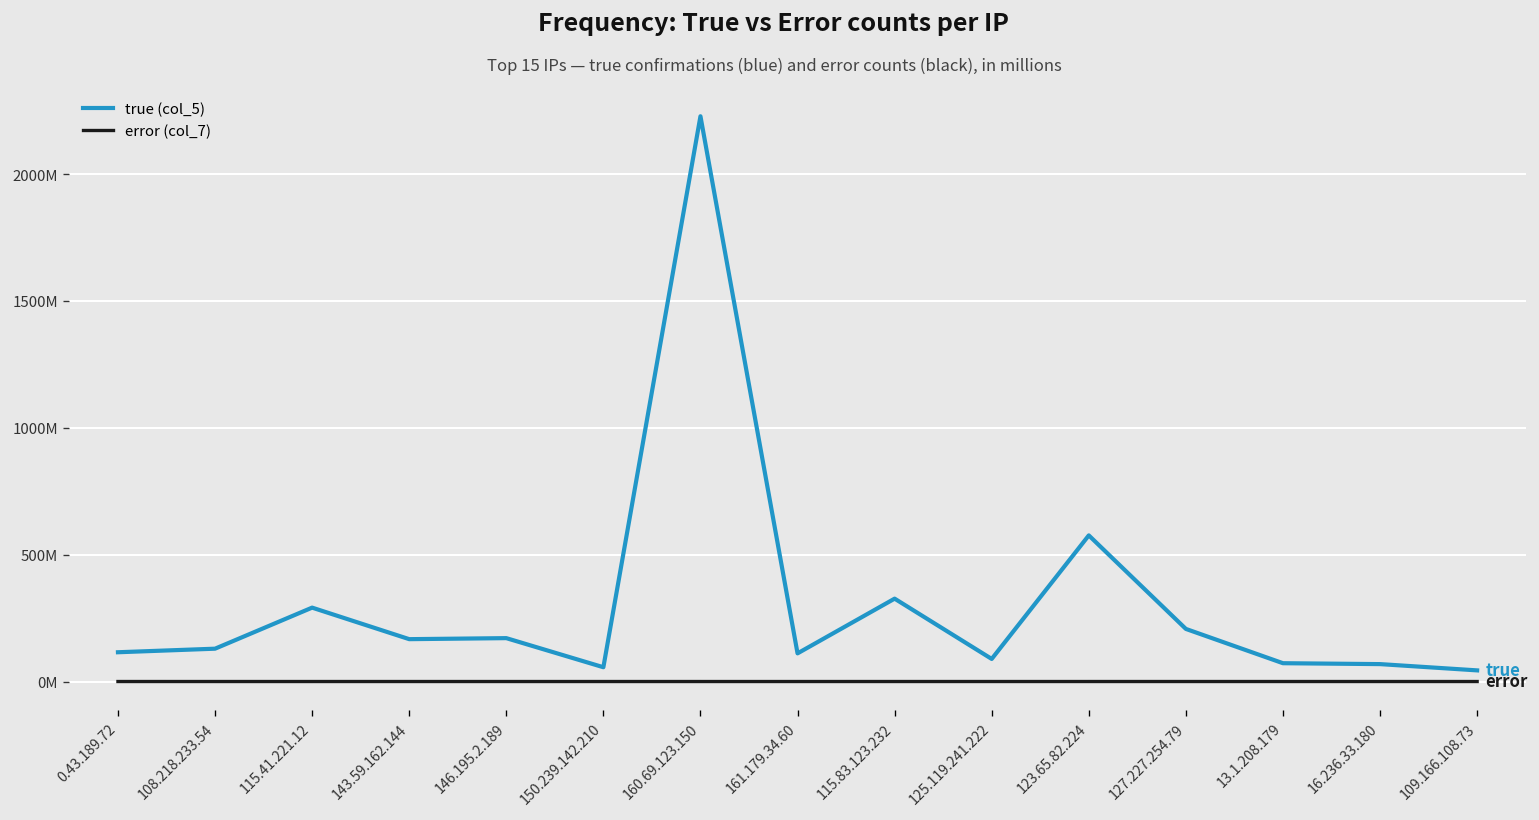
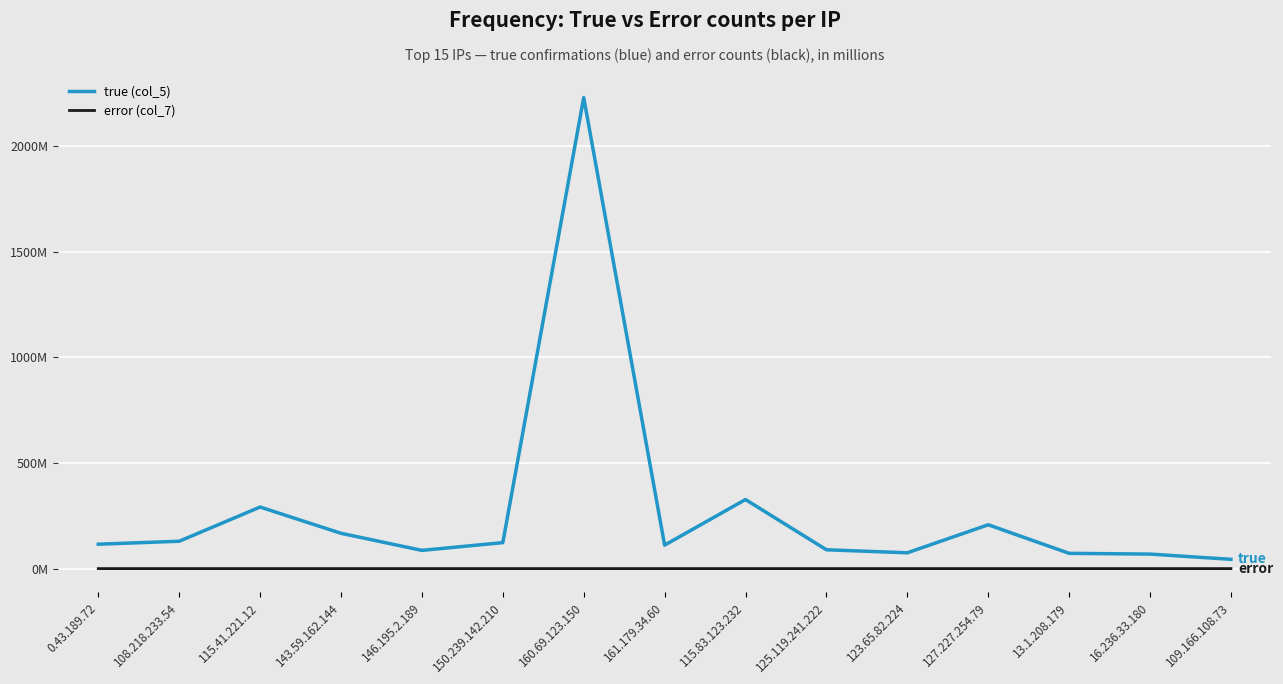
  {
    "true (col_5)": {
      "0.43.189.72": 120000000,
      "108.218.233.54": 130000000,
      "115.41.221.12": 290000000,
      "143.59.162.144": 170000000,
-     "146.195.2.189": 170000000,
-     "150.239.142.210": 60000000,
+     "146.195.2.189": 90000000,
+     "150.239.142.210": 120000000,
      "160.69.123.150": 2230000000,
      "161.179.34.60": 110000000,
      "115.83.123.232": 330000000,
      "125.119.241.222": 90000000,
-     "123.65.82.224": 580000000,
+     "123.65.82.224": 70000000,
      "127.227.254.79": 210000000,
      "13.1.208.179": 70000000,
      "16.236.33.180": 70000000,
      "109.166.108.73": 40000000
    },
    "error (col_7)": {
      "0.43.189.72": 0,
      "108.218.233.54": 0,
      "115.41.221.12": 0,
      "143.59.162.144": 0,
      "146.195.2.189": 0,
      "150.239.142.210": 0,
      "160.69.123.150": 0,
      "161.179.34.60": 0,
      "115.83.123.232": 0,
      "125.119.241.222": 0,
      "123.65.82.224": 0,
      "127.227.254.79": 0,
      "13.1.208.179": 0,
      "16.236.33.180": 0,
      "109.166.108.73": 0
    }
  }
